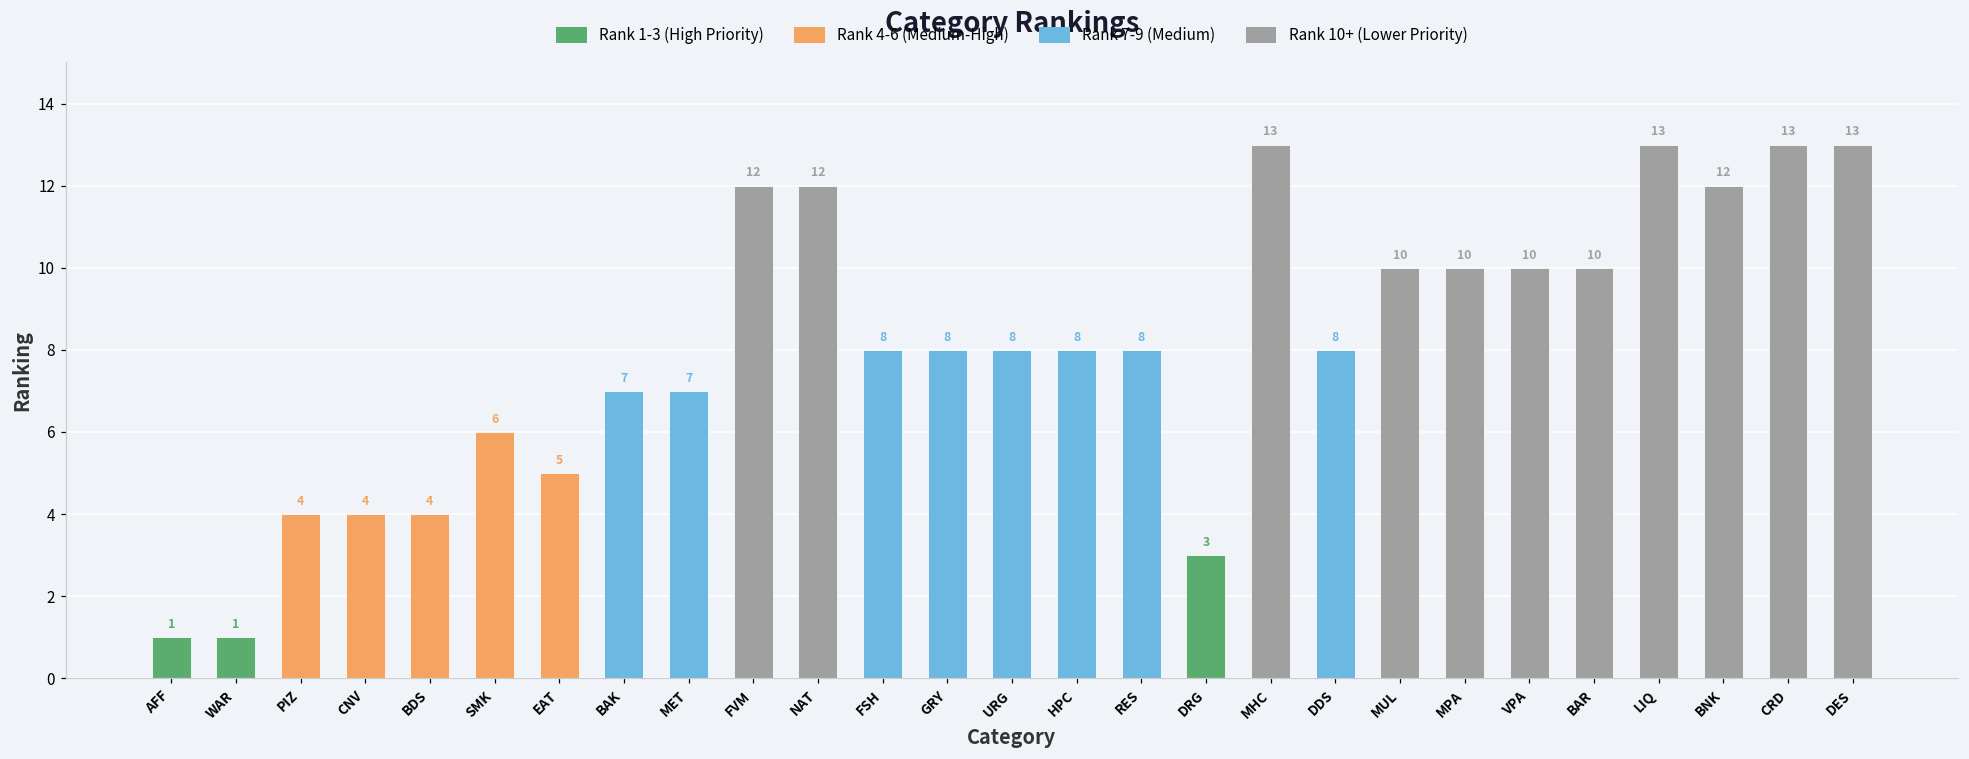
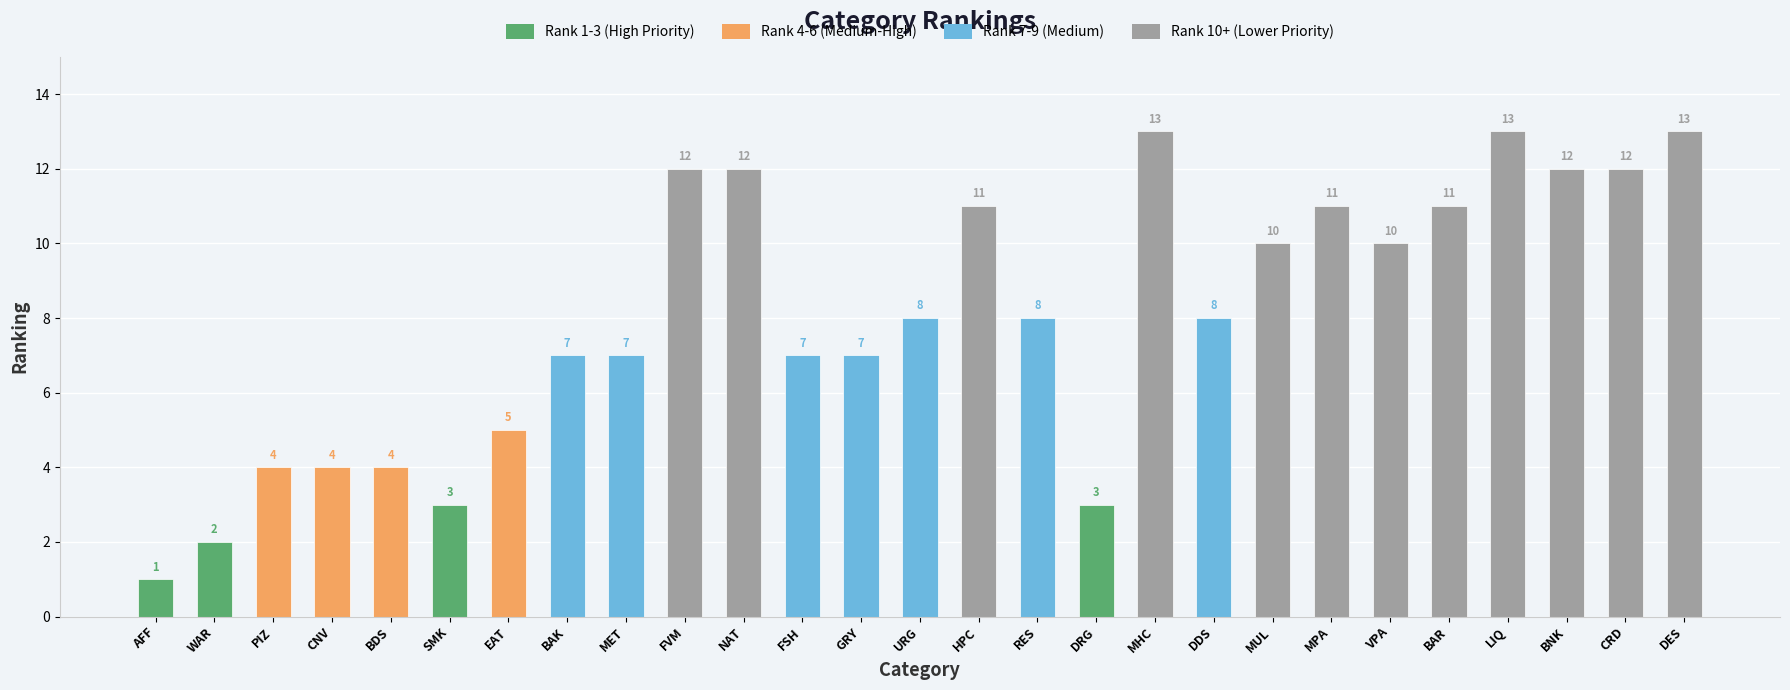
  {
    "AFF": 1,
-   "WAR": 1,
+   "WAR": 2,
    "PIZ": 4,
    "CNV": 4,
    "BDS": 4,
-   "SMK": 6,
+   "SMK": 3,
    "EAT": 5,
    "BAK": 7,
    "MET": 7,
    "FVM": 12,
    "NAT": 12,
-   "FSH": 8,
-   "GRY": 8,
+   "FSH": 7,
+   "GRY": 7,
    "URG": 8,
-   "HPC": 8,
+   "HPC": 11,
    "RES": 8,
    "DRG": 3,
    "MHC": 13,
    "DDS": 8,
    "MUL": 10,
-   "MPA": 10,
+   "MPA": 11,
    "VPA": 10,
-   "BAR": 10,
+   "BAR": 11,
    "LIQ": 13,
    "BNK": 12,
-   "CRD": 13,
+   "CRD": 12,
    "DES": 13
  }
